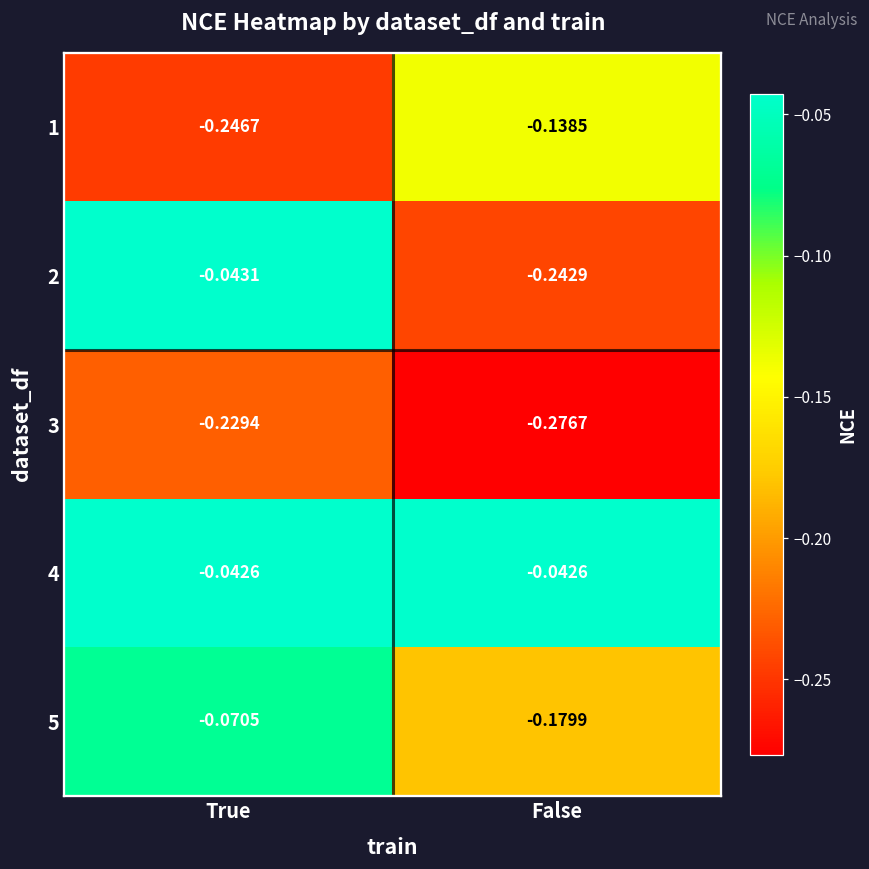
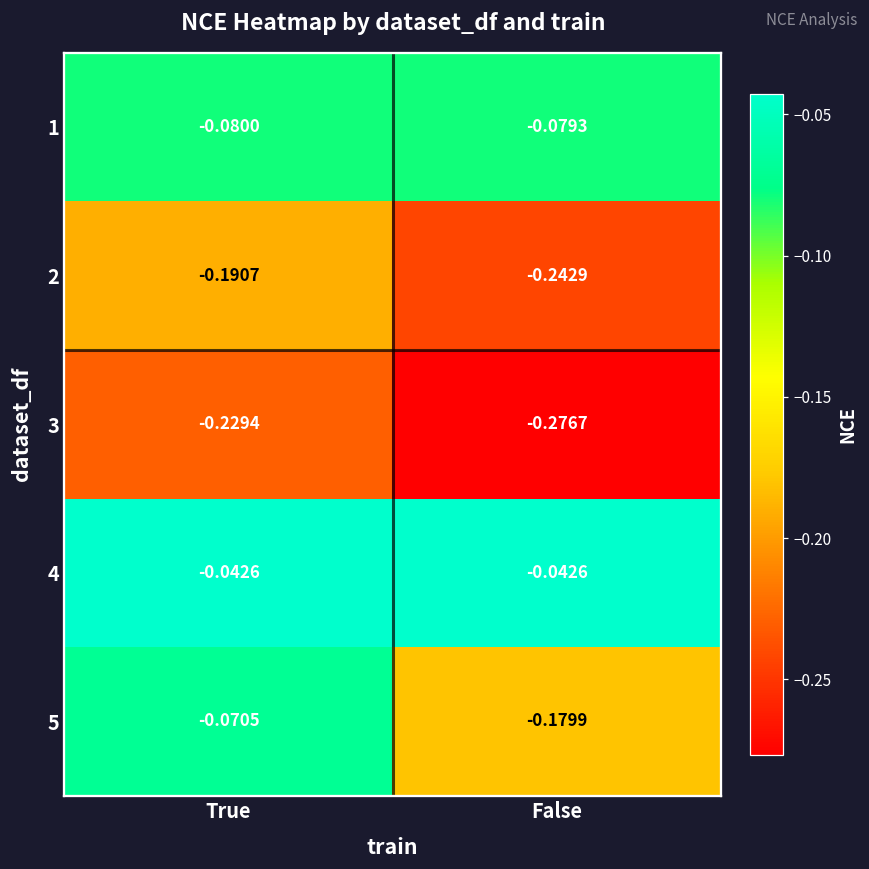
  {
    "1": {
-     "True": -0.2467,
-     "False": -0.1385
+     "True": -0.0800,
+     "False": -0.0793
    },
    "2": {
-     "True": -0.0431,
+     "True": -0.1907,
      "False": -0.2429
    },
    "3": {
      "True": -0.2294,
      "False": -0.2767
    },
    "4": {
      "True": -0.0426,
      "False": -0.0426
    },
    "5": {
      "True": -0.0705,
      "False": -0.1799
    }
  }
